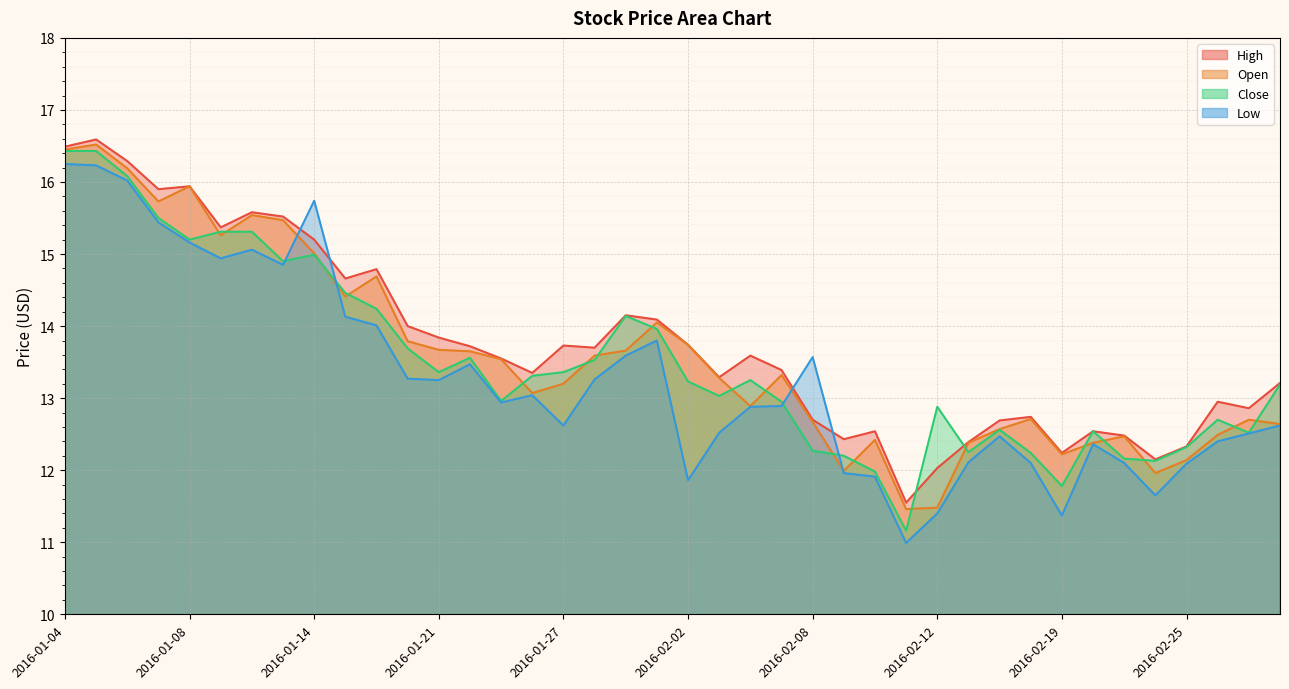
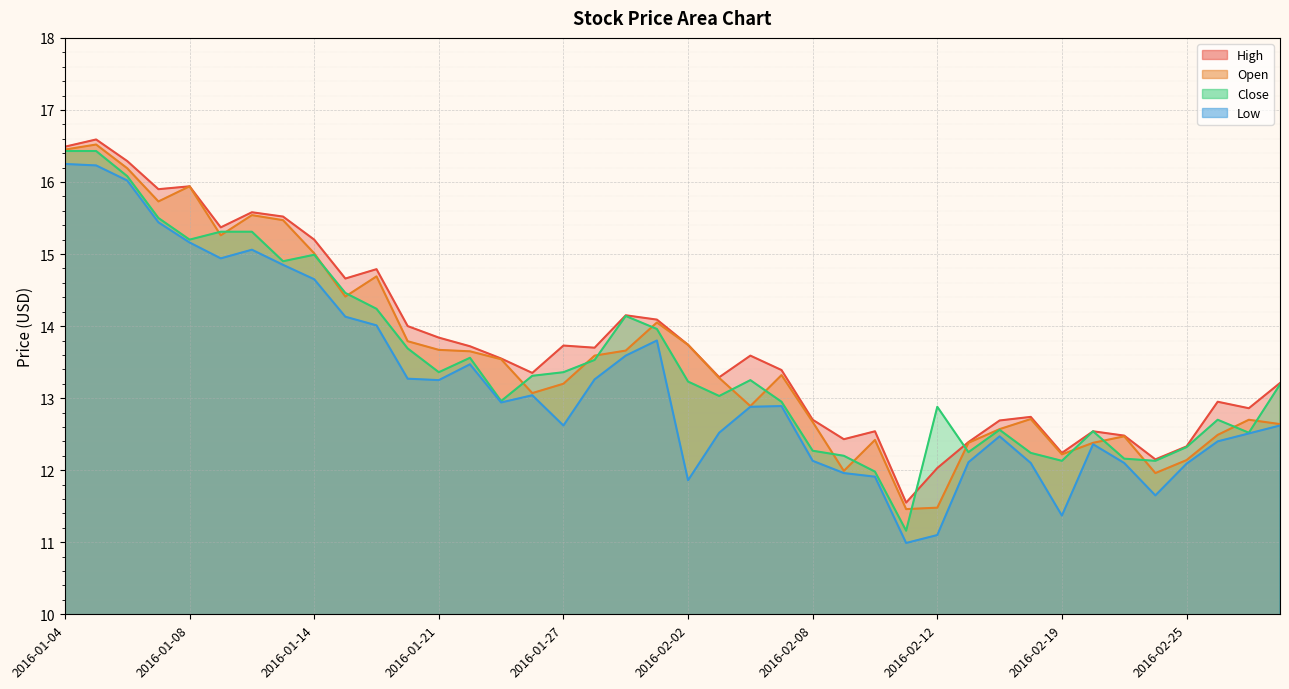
  {
    "Close": {
      "2016-01-08": 15.2,
      "2016-01-21": 13.4,
      "2016-01-27": 13.4,
      "2016-02-02": 13.2,
      "2016-02-08": 12.3,
      "2016-02-12": 12.9,
-     "2016-02-19": 11.8
+     "2016-02-19": 12.1
    },
    "Low": {
      "2016-01-04": 16.3,
      "2016-01-08": 15.2,
-     "2016-01-14": 15.7,
+     "2016-01-14": 14.7,
      "2016-01-21": 13.3,
      "2016-01-27": 12.6,
      "2016-02-02": 11.9,
-     "2016-02-08": 13.6,
-     "2016-02-12": 11.4,
+     "2016-02-08": 12.1,
+     "2016-02-12": 11.1,
      "2016-02-19": 11.4,
      "2016-02-25": 12.1
    }
  }
